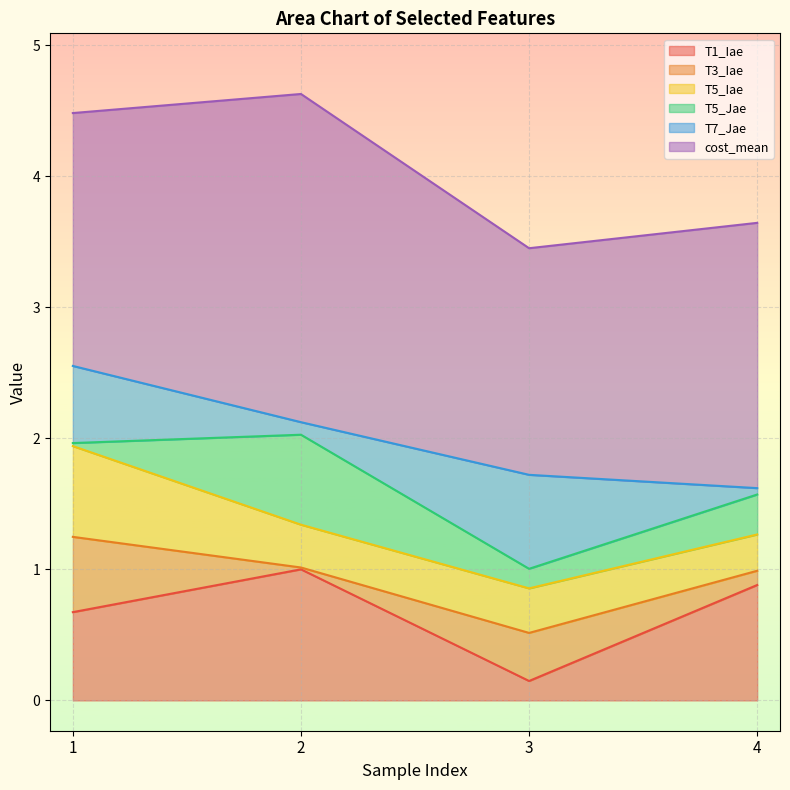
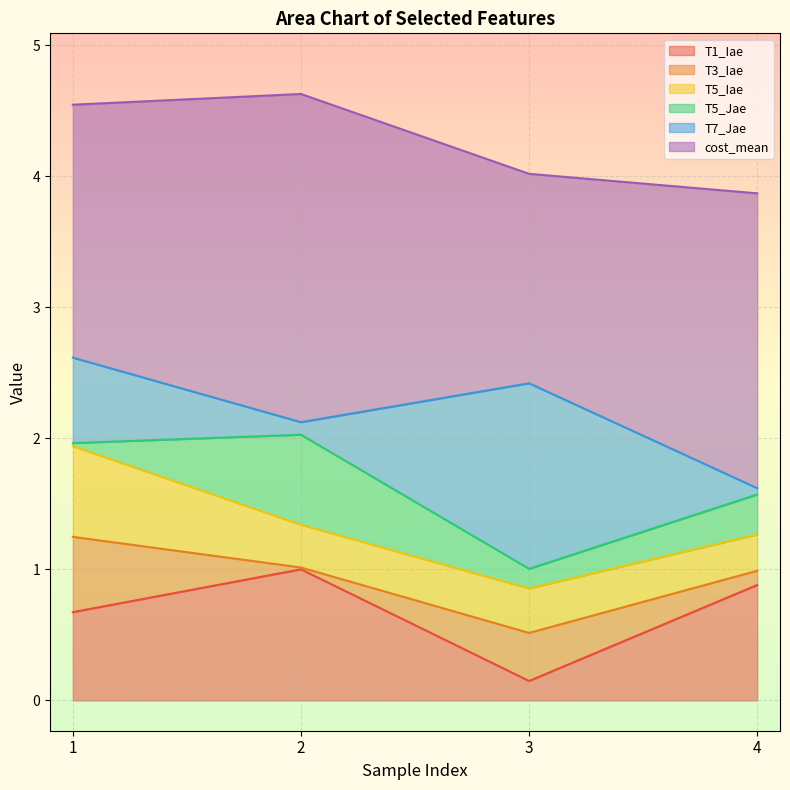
  {
    "T5_Jae": {
      "1": 0.02,
      "2": 0.69,
      "3": 0.15,
      "4": 0.30
    },
    "T7_Jae": {
-     "1": 0.59,
+     "1": 0.65,
      "2": 0.10,
-     "3": 0.72,
+     "3": 1.42,
      "4": 0.05
    },
    "cost_mean": {
      "1": 1.93,
      "2": 2.50,
-     "3": 1.73,
-     "4": 2.02
+     "3": 1.60,
+     "4": 2.25
    }
  }
